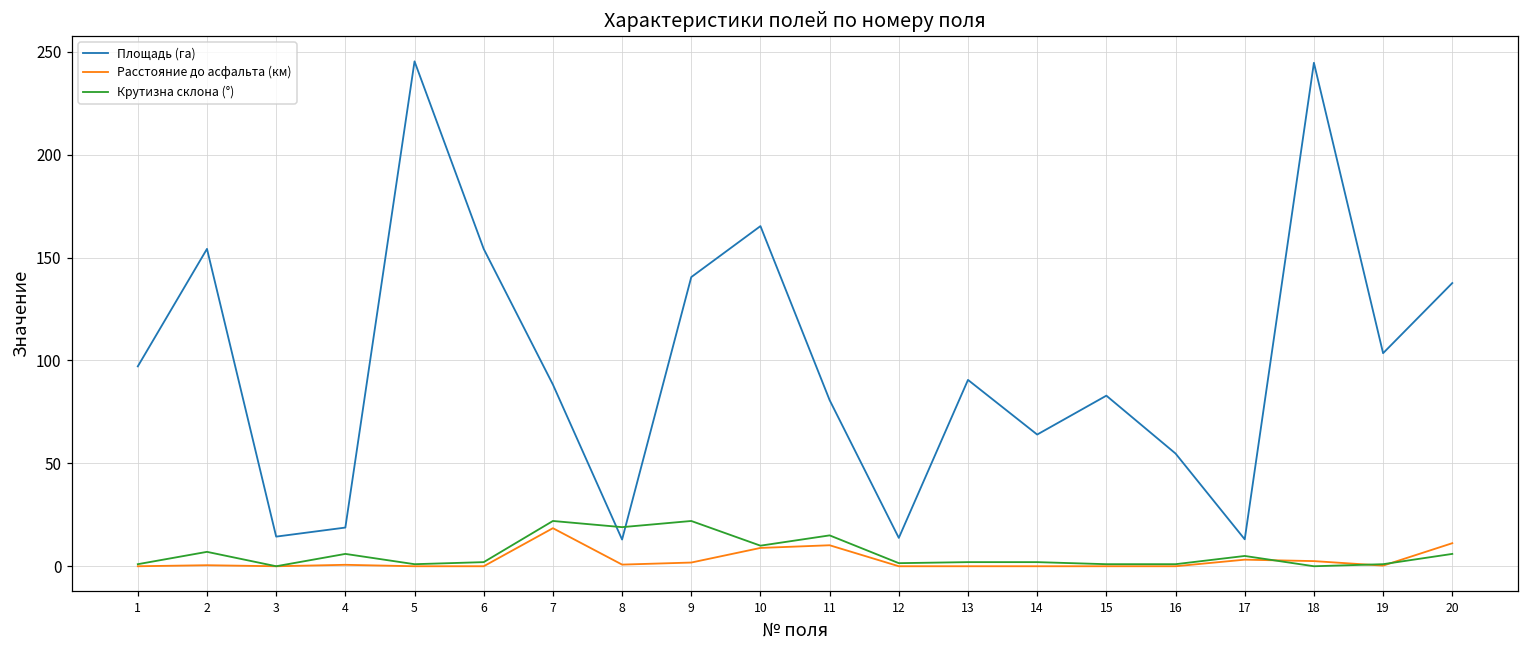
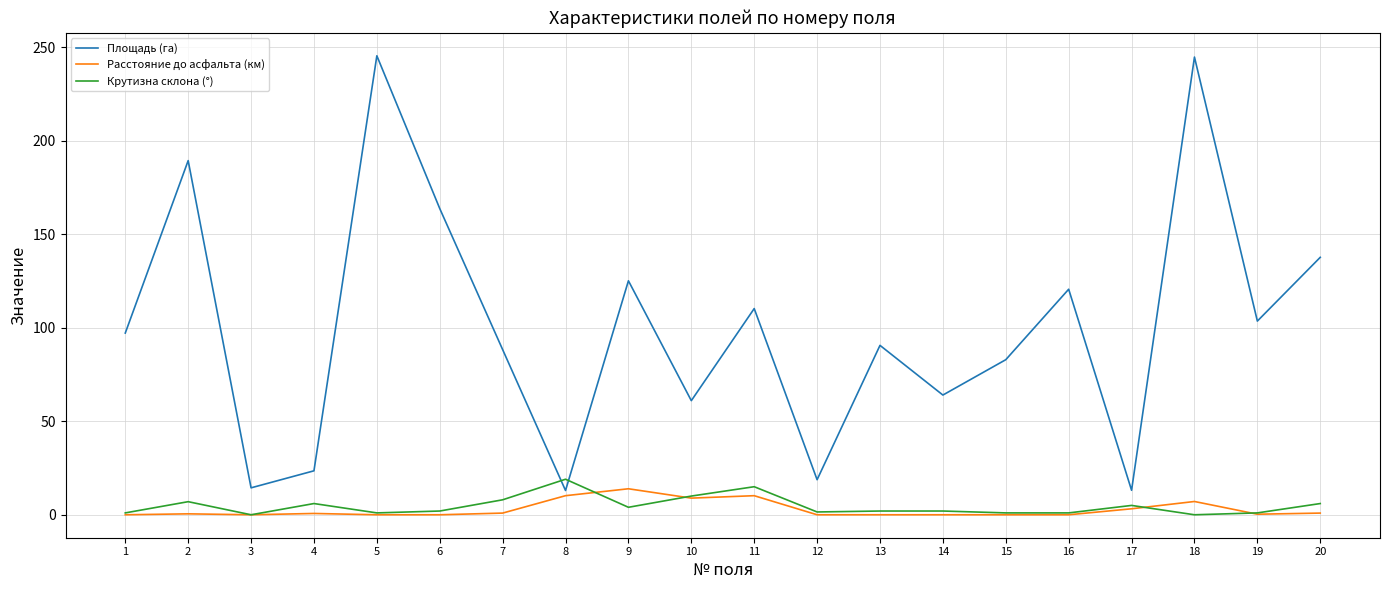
  {
    "Площадь (га)": {
      "1": 97,
-     "2": 154,
+     "2": 189,
      "3": 14,
-     "4": 19,
+     "4": 24,
      "5": 245,
-     "6": 154,
+     "6": 164,
      "7": 88,
      "8": 13,
-     "9": 141,
-     "10": 165,
-     "11": 81,
-     "12": 14,
+     "9": 125,
+     "10": 61,
+     "11": 110,
+     "12": 19,
      "13": 91,
      "14": 64,
      "15": 83,
-     "16": 55,
+     "16": 121,
      "17": 13,
      "18": 245,
      "19": 104,
      "20": 138
    },
    "Расстояние до асфальта (км)": {
      "2": 1,
      "4": 1,
      "6": 0,
-     "7": 19,
-     "8": 1,
-     "9": 2,
+     "7": 1,
+     "8": 10,
+     "9": 14,
      "11": 10,
      "12": 0,
      "13": 0,
      "14": 0,
      "17": 3,
-     "18": 3,
-     "20": 11
+     "18": 7,
+     "20": 1
    },
    "Крутизна склона (°)": {
      "2": 7,
      "4": 6,
      "6": 2,
-     "7": 22,
+     "7": 8,
      "8": 19,
-     "9": 22,
+     "9": 4,
      "11": 15,
      "12": 2,
      "13": 2,
      "14": 2,
      "17": 5,
      "18": 0,
      "20": 6
    }
  }
